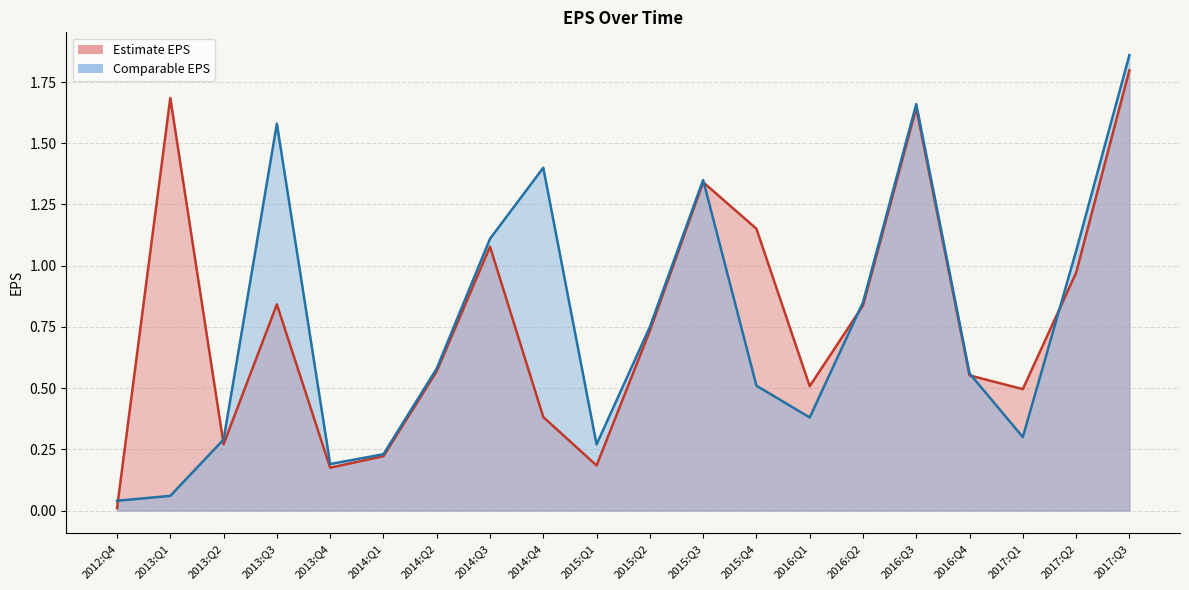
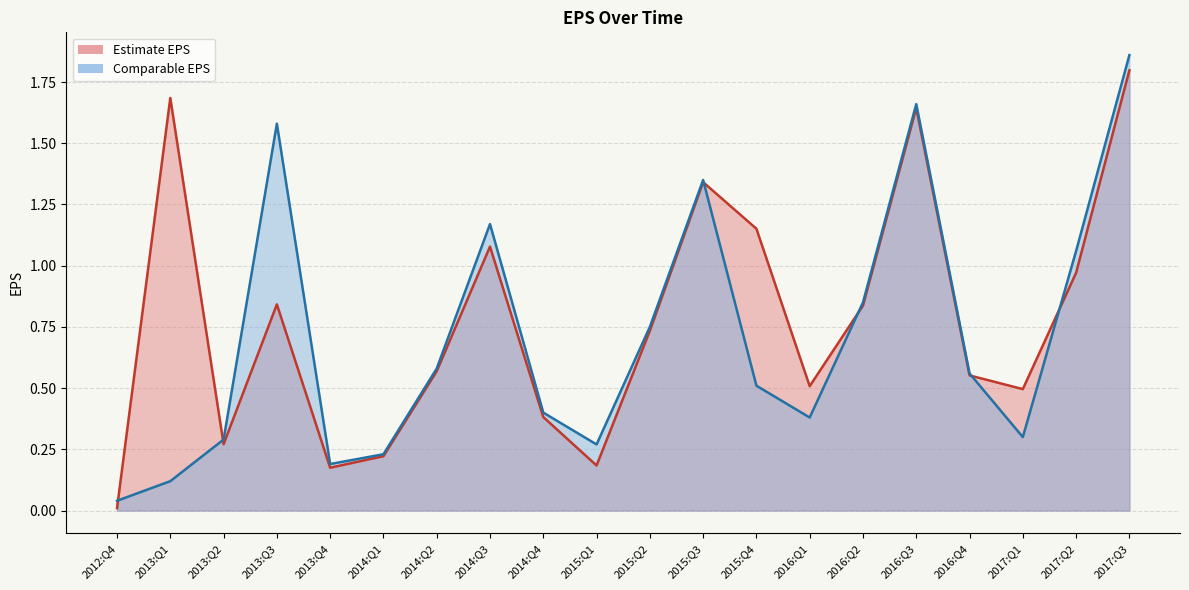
  {
    "Estimate EPS": {
      "2012:Q4": 0.01,
      "2013:Q1": 1.69,
      "2013:Q2": 0.27,
      "2013:Q3": 0.84,
      "2013:Q4": 0.18,
      "2014:Q2": 0.57,
      "2014:Q3": 1.08,
      "2014:Q4": 0.38,
      "2015:Q1": 0.18,
      "2015:Q2": 0.73,
      "2015:Q4": 1.15,
      "2016:Q1": 0.51,
      "2016:Q2": 0.84,
      "2016:Q3": 1.64,
      "2017:Q1": 0.50,
      "2017:Q2": 0.97,
      "2017:Q3": 1.80
    },
    "Comparable EPS": {
      "2012:Q4": 0.04,
-     "2013:Q1": 0.06,
+     "2013:Q1": 0.12,
      "2013:Q2": 0.29,
      "2013:Q3": 1.58,
      "2013:Q4": 0.19,
      "2014:Q2": 0.58,
-     "2014:Q3": 1.11,
-     "2014:Q4": 1.4,
+     "2014:Q3": 1.17,
+     "2014:Q4": 0.4,
      "2015:Q1": 0.27,
      "2015:Q2": 0.75,
      "2015:Q4": 0.51,
      "2016:Q1": 0.38,
      "2016:Q2": 0.85,
      "2016:Q3": 1.66,
      "2017:Q1": 0.30,
      "2017:Q2": 1.06,
      "2017:Q3": 1.86
    }
  }
